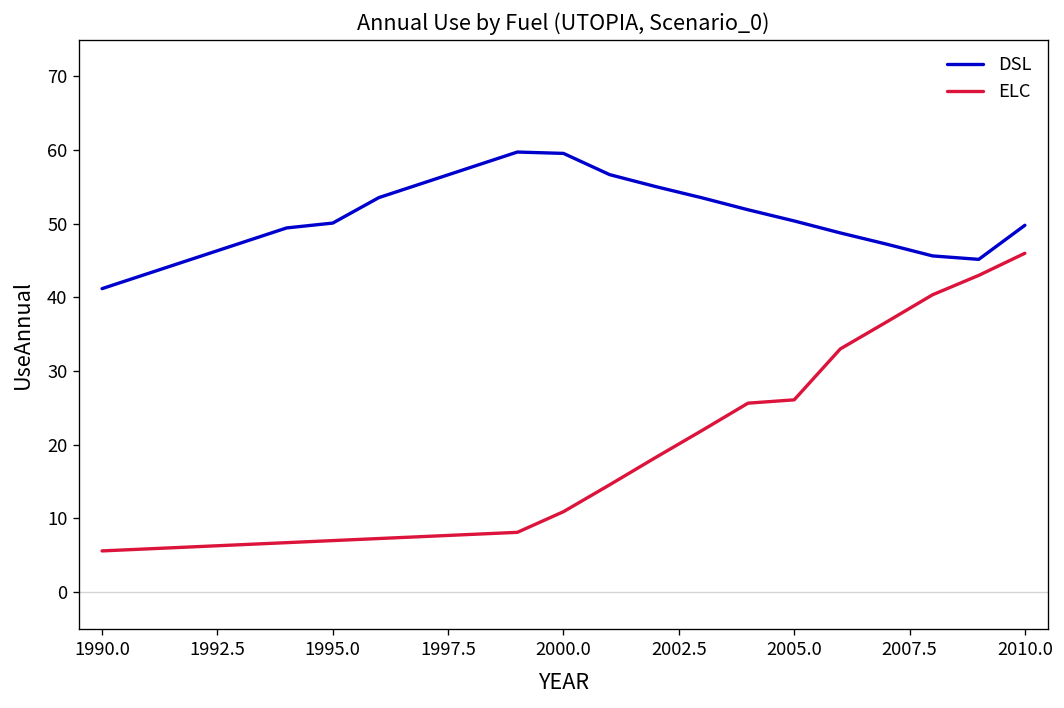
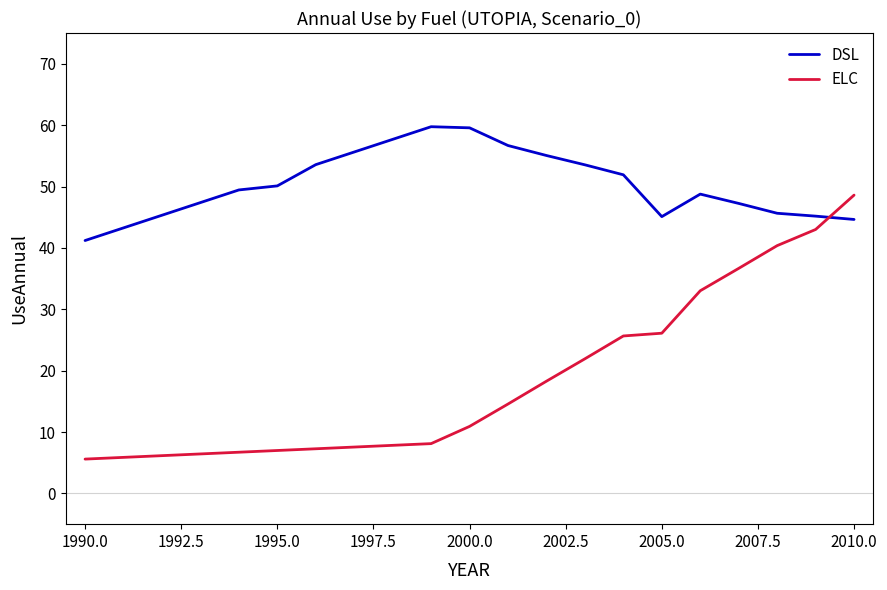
  {
    "DSL": {
      "1990.0": 41,
      "1995.0": 50,
      "2000.0": 60,
-     "2005.0": 50,
-     "2010.0": 50
+     "2005.0": 45,
+     "2010.0": 45
    },
    "ELC": {
      "1990.0": 6,
      "1995.0": 7,
      "2000.0": 11,
      "2005.0": 26,
-     "2010.0": 46
+     "2010.0": 49
    }
  }
